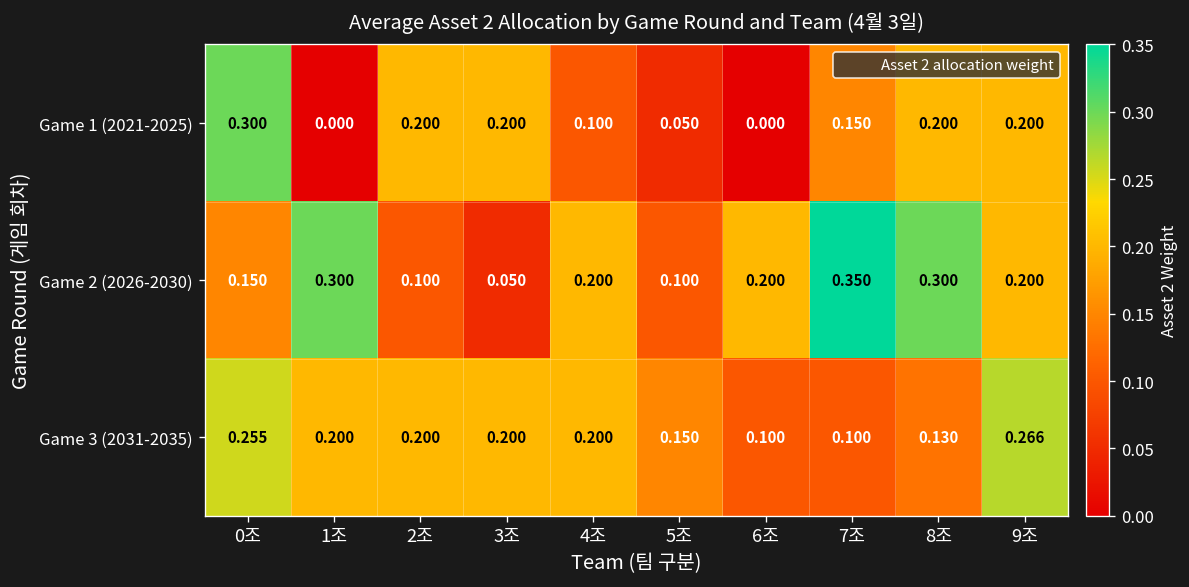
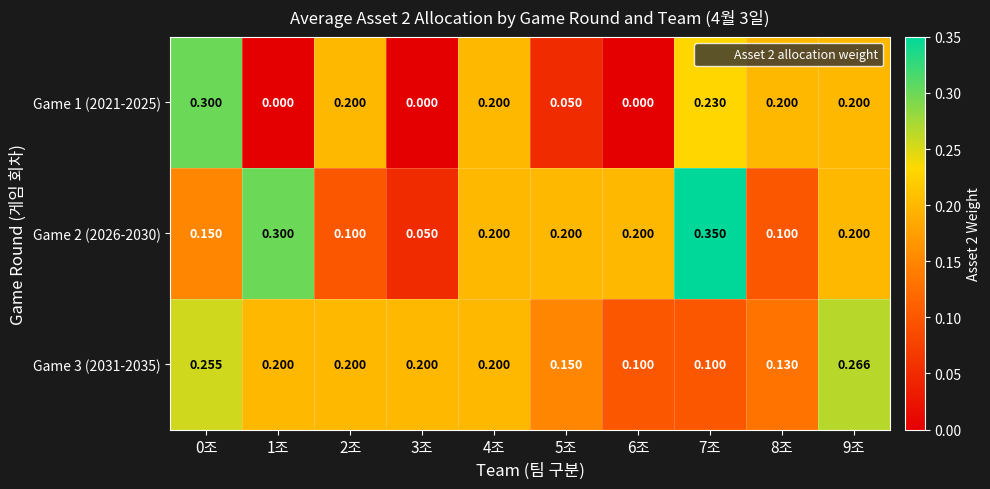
  {
    "Game 1 (2021-2025)": {
      "0조": 0.300,
      "1조": 0.000,
      "2조": 0.200,
-     "3조": 0.200,
-     "4조": 0.100,
+     "3조": 0.000,
+     "4조": 0.200,
      "5조": 0.050,
      "6조": 0.000,
-     "7조": 0.150,
+     "7조": 0.230,
      "8조": 0.200,
      "9조": 0.200
    },
    "Game 2 (2026-2030)": {
      "0조": 0.150,
      "1조": 0.300,
      "2조": 0.100,
      "3조": 0.050,
      "4조": 0.200,
-     "5조": 0.100,
+     "5조": 0.200,
      "6조": 0.200,
      "7조": 0.350,
-     "8조": 0.300,
+     "8조": 0.100,
      "9조": 0.200
    },
    "Game 3 (2031-2035)": {
      "0조": 0.255,
      "1조": 0.200,
      "2조": 0.200,
      "3조": 0.200,
      "4조": 0.200,
      "5조": 0.150,
      "6조": 0.100,
      "7조": 0.100,
      "8조": 0.130,
      "9조": 0.266
    }
  }
